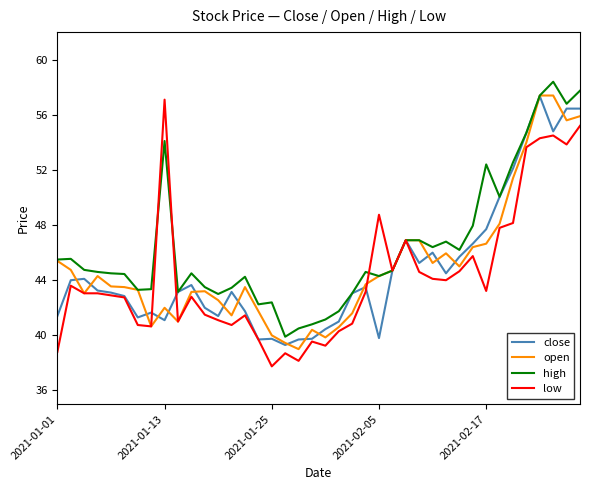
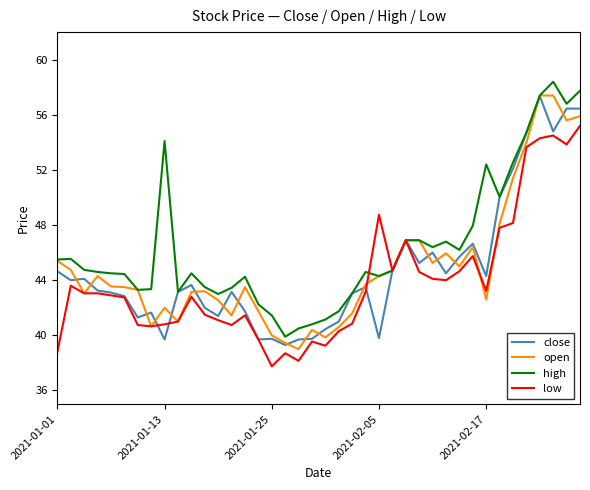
  {
    "close": {
-     "2021-01-01": 41.4,
-     "2021-01-13": 41.1,
+     "2021-01-01": 44.7,
+     "2021-01-13": 39.7,
      "2021-01-25": 39.8,
      "2021-02-05": 39.8,
-     "2021-02-17": 47.7
+     "2021-02-17": 44.3
    },
    "open": {
      "2021-01-13": 42.0,
      "2021-01-25": 40.0,
-     "2021-02-17": 46.7
+     "2021-02-17": 42.6
    },
    "high": {
      "2021-01-13": 54.1,
-     "2021-01-25": 42.4,
+     "2021-01-25": 41.5,
      "2021-02-17": 52.4
    },
    "low": {
      "2021-01-01": 38.8,
-     "2021-01-13": 57.1,
+     "2021-01-13": 40.8,
      "2021-01-25": 37.8,
      "2021-02-05": 48.8,
      "2021-02-17": 43.2
    }
  }
